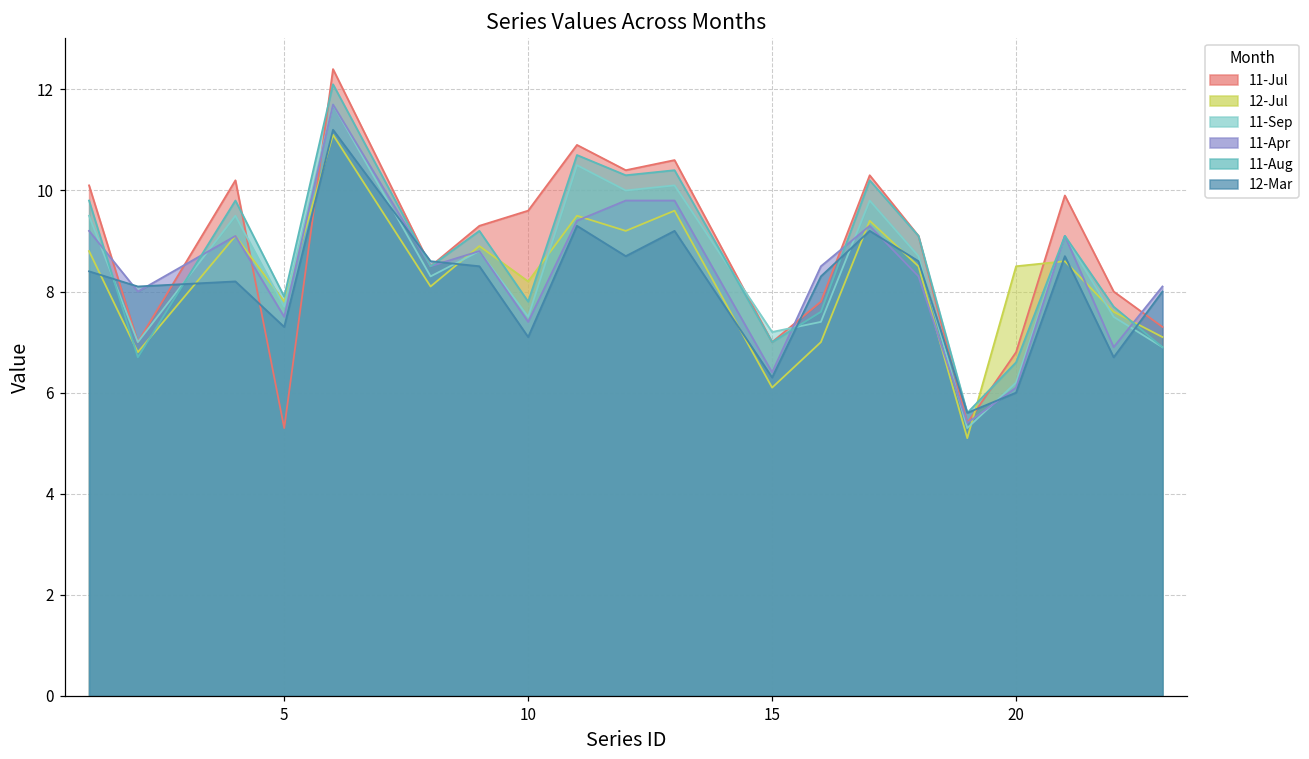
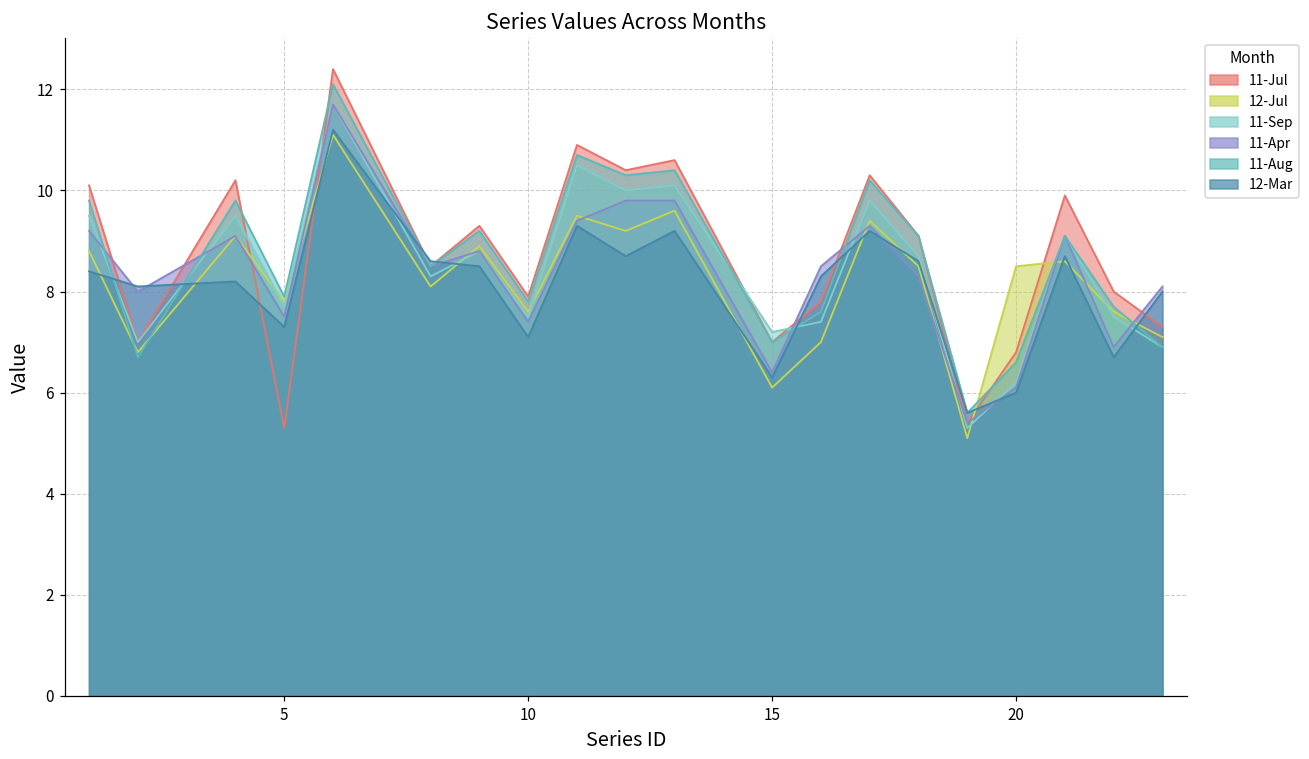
  {
    "11-Jul": {
      "5": 5.3,
-     "10": 9.6,
+     "10": 7.9,
      "20": 6.8
    },
    "12-Jul": {
      "5": 7.8,
-     "10": 8.2,
+     "10": 7.6,
      "15": 6.1,
      "20": 8.5
    }
  }
